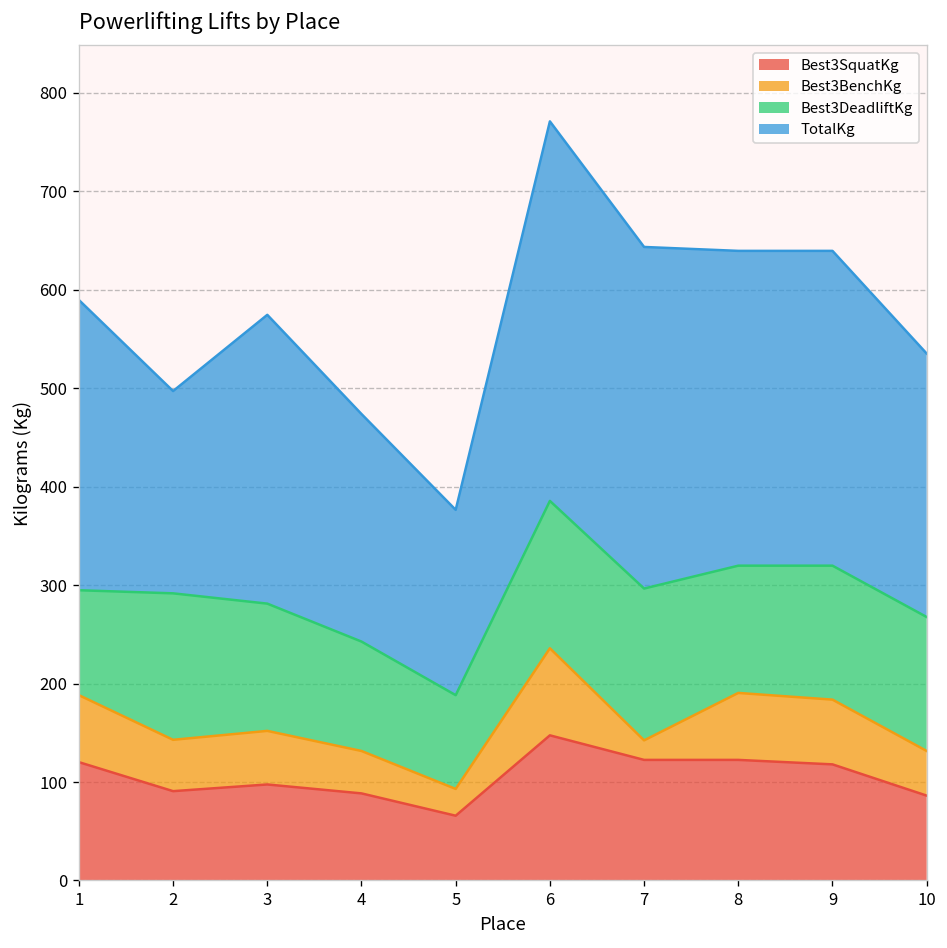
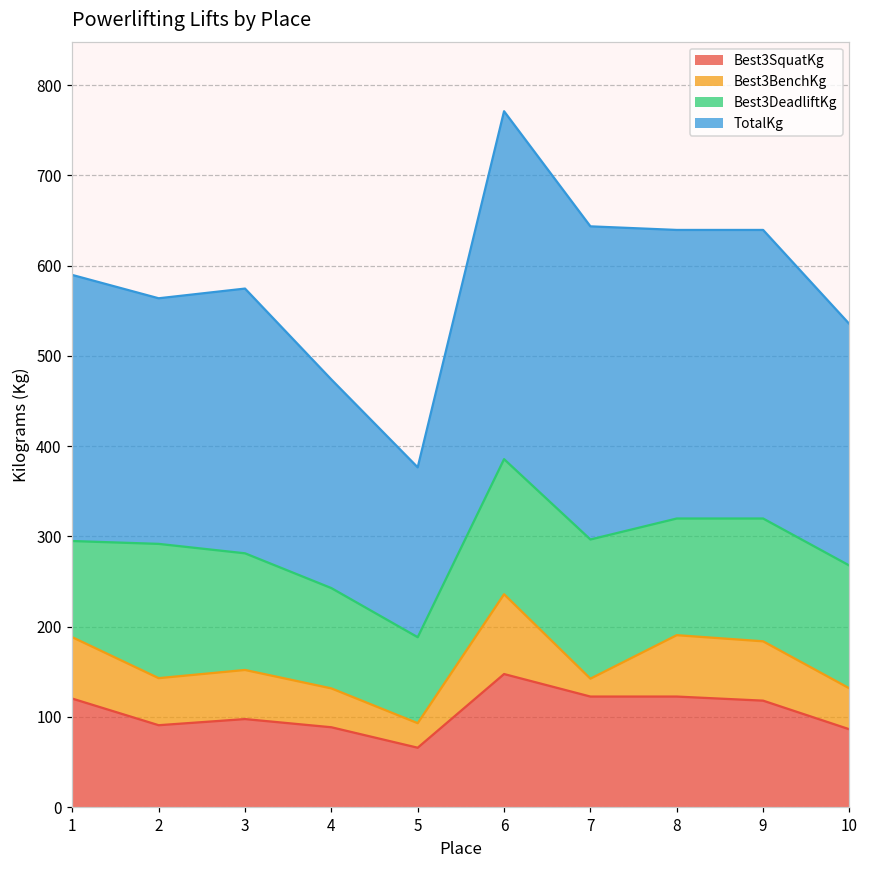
  {
    "Best3SquatKg": {
      "1": 120,
      "2": 90,
      "3": 100,
      "4": 90,
      "5": 70,
      "6": 150,
      "7": 120,
      "8": 120,
      "9": 120,
      "10": 90
    },
    "Best3BenchKg": {
      "1": 70,
      "2": 50,
      "3": 50,
      "4": 40,
      "5": 30,
      "6": 90,
      "7": 20,
      "8": 70,
      "9": 70,
      "10": 50
    },
    "Best3DeadliftKg": {
      "1": 110,
      "2": 150,
      "3": 130,
      "4": 110,
      "5": 100,
      "6": 150,
      "7": 150,
      "8": 130,
      "9": 140,
      "10": 140
    },
    "TotalKg": {
      "1": 290,
-     "2": 210,
+     "2": 270,
      "3": 290,
      "4": 230,
      "5": 190,
      "6": 390,
      "7": 350,
      "8": 320,
      "9": 320,
      "10": 270
    }
  }
